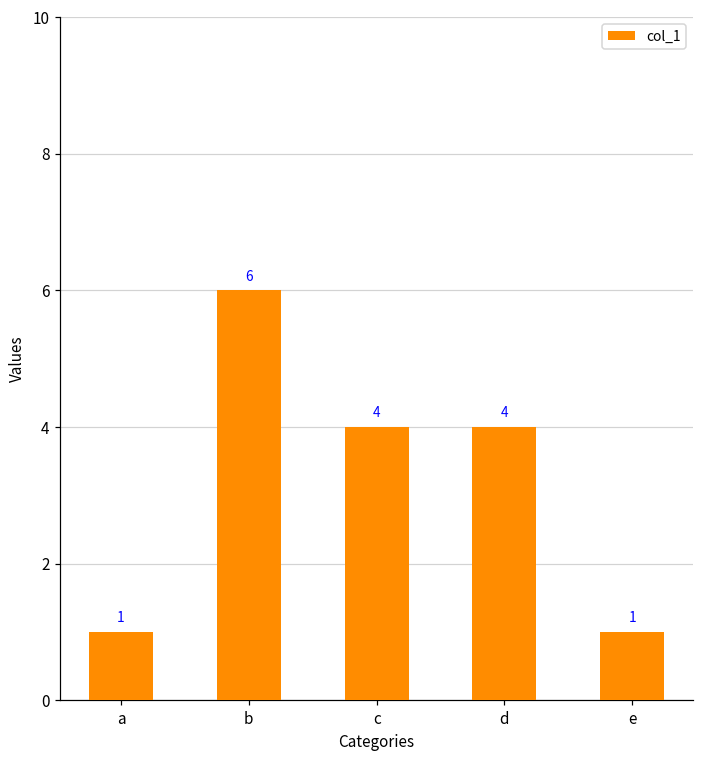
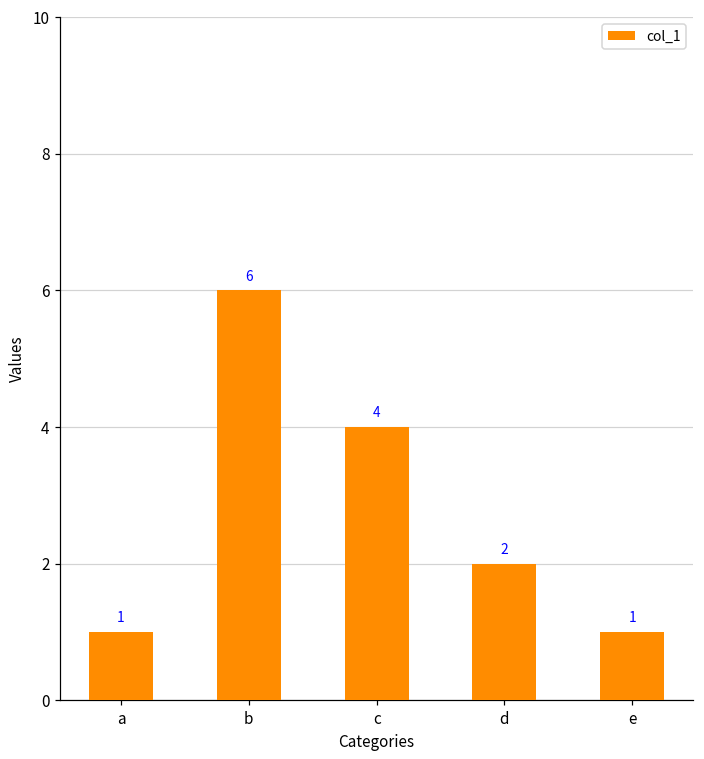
  {
    "a": 1,
    "b": 6,
    "c": 4,
-   "d": 4,
+   "d": 2,
    "e": 1
  }
